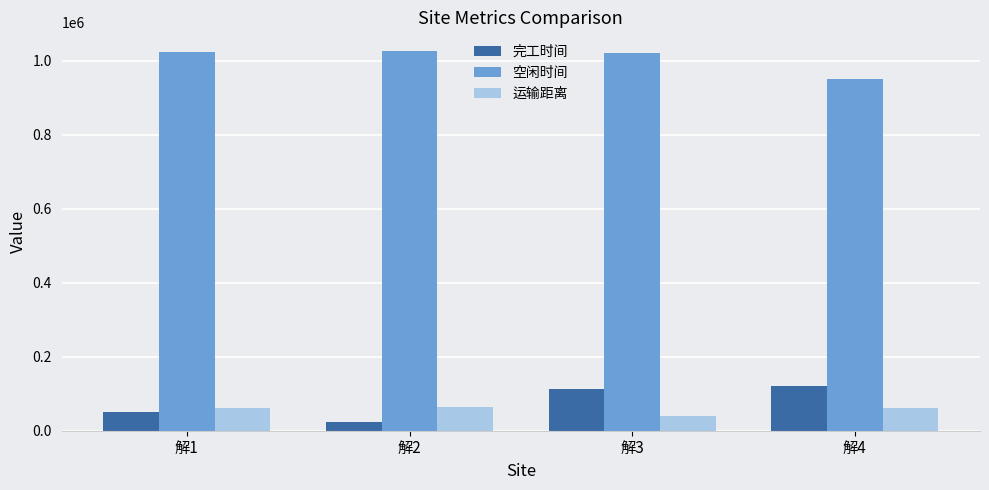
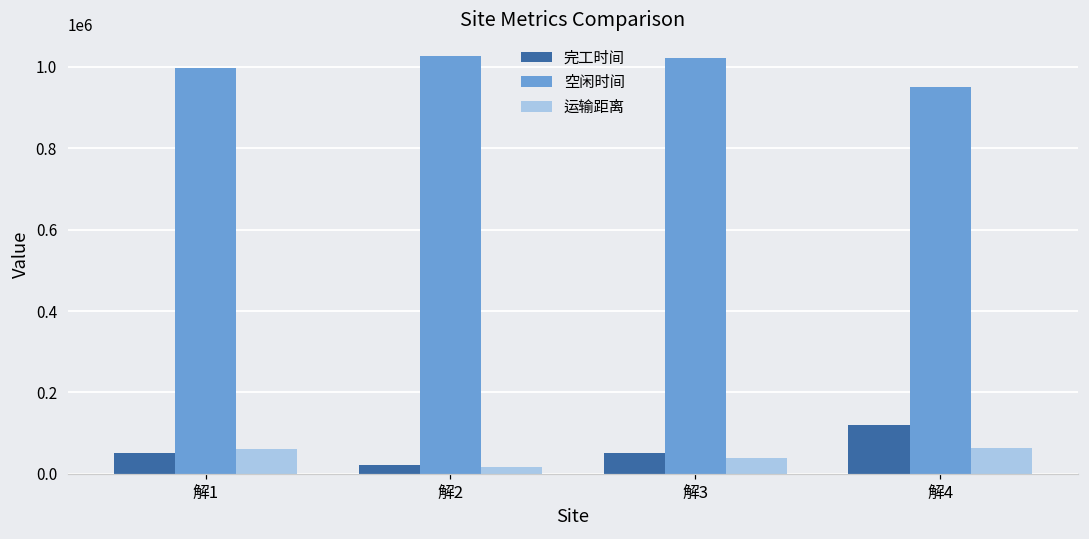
  {
    "完工时间": {
      "解1": 50000,
      "解2": 20000,
-     "解3": 110000,
+     "解3": 50000,
      "解4": 120000
    },
    "空闲时间": {
-     "解1": 1020000,
+     "解1": 1000000,
      "解2": 1030000,
      "解3": 1020000,
      "解4": 950000
    },
    "运输距离": {
      "解1": 60000,
-     "解2": 60000,
+     "解2": 20000,
      "解3": 40000,
      "解4": 60000
    }
  }
